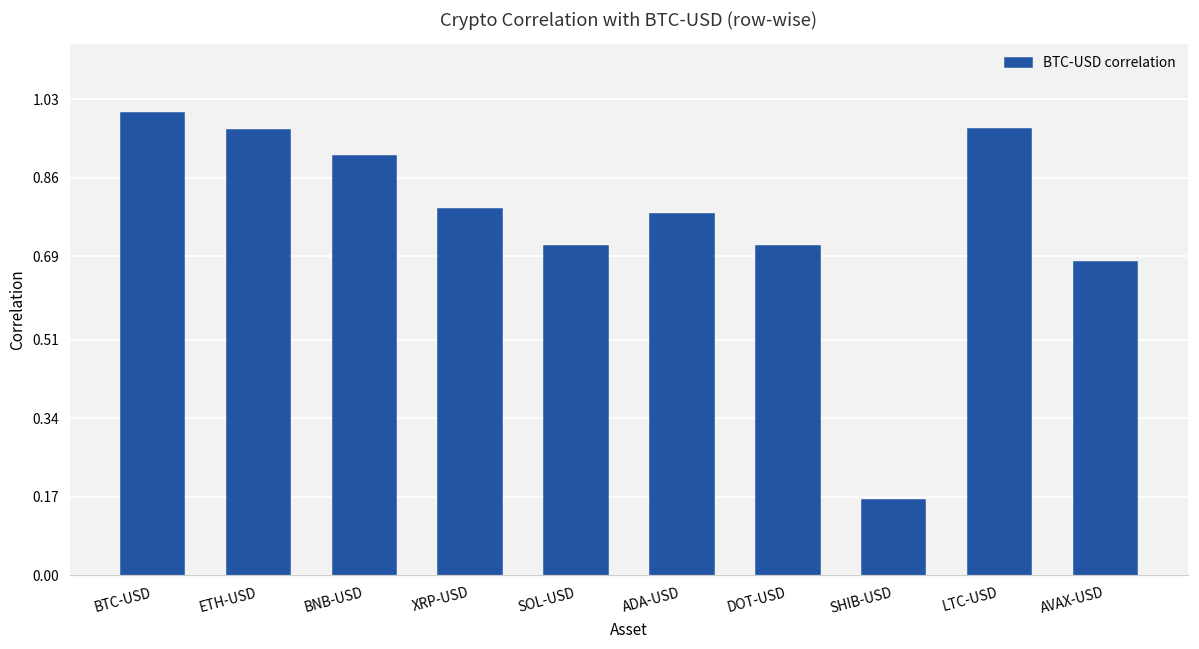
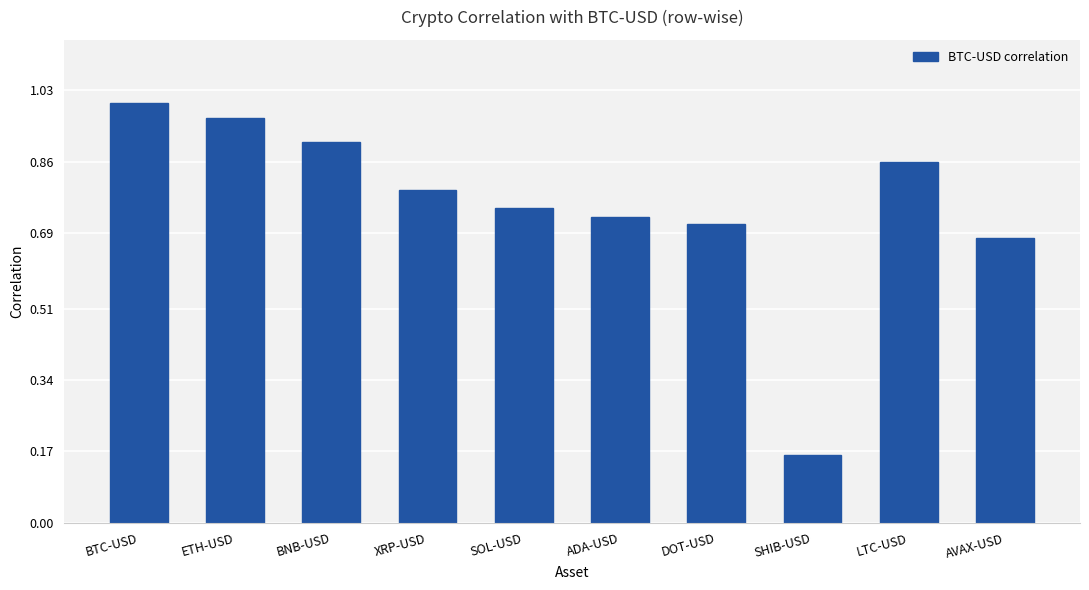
  {
    "BTC-USD": 1.00,
    "ETH-USD": 0.96,
    "BNB-USD": 0.91,
    "XRP-USD": 0.79,
-   "SOL-USD": 0.71,
-   "ADA-USD": 0.78,
+   "SOL-USD": 0.75,
+   "ADA-USD": 0.73,
    "DOT-USD": 0.71,
    "SHIB-USD": 0.16,
-   "LTC-USD": 0.97,
+   "LTC-USD": 0.86,
    "AVAX-USD": 0.68
  }
